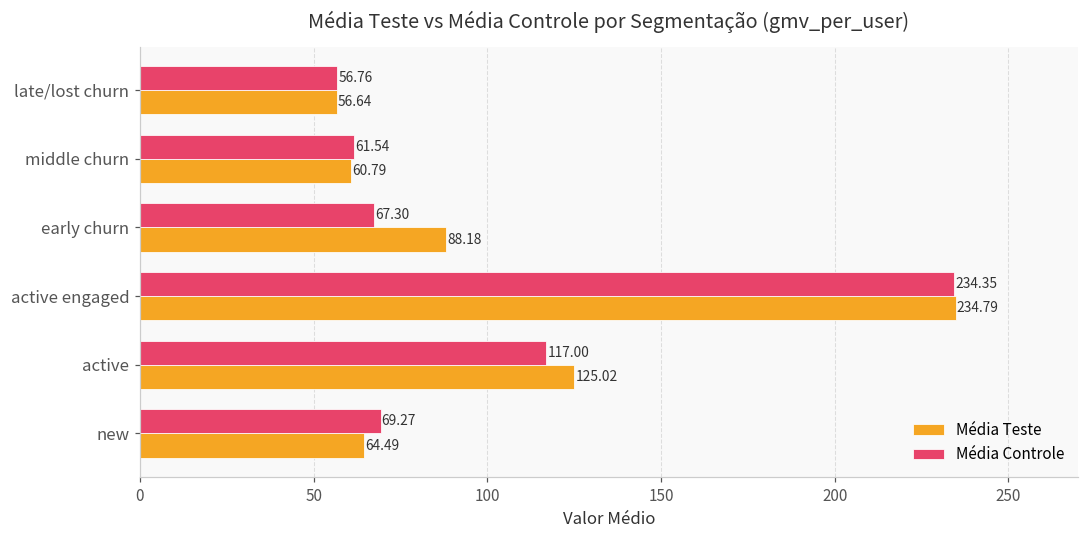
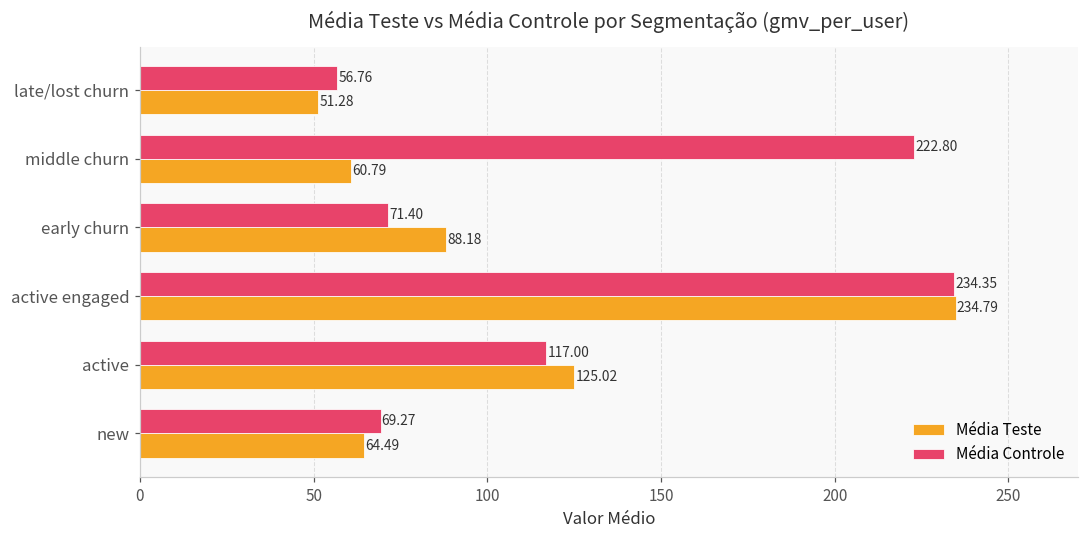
  {
    "Média Teste": {
-     "late/lost churn": 56.64,
+     "late/lost churn": 51.28,
      "middle churn": 60.79,
      "early churn": 88.18,
      "active engaged": 234.79,
      "active": 125.02,
      "new": 64.49
    },
    "Média Controle": {
      "late/lost churn": 56.76,
-     "middle churn": 61.54,
-     "early churn": 67.30,
+     "middle churn": 222.80,
+     "early churn": 71.40,
      "active engaged": 234.35,
      "active": 117.00,
      "new": 69.27
    }
  }
